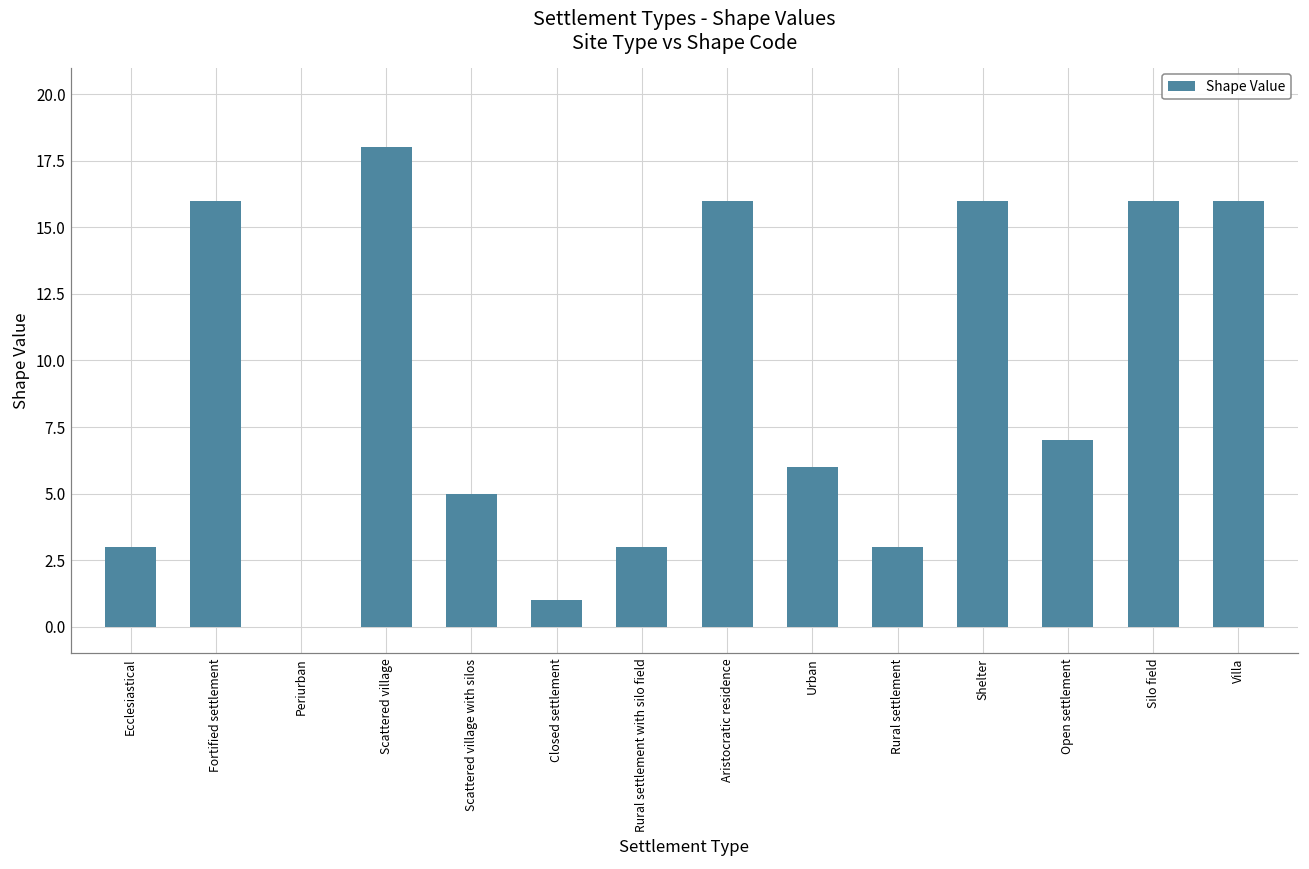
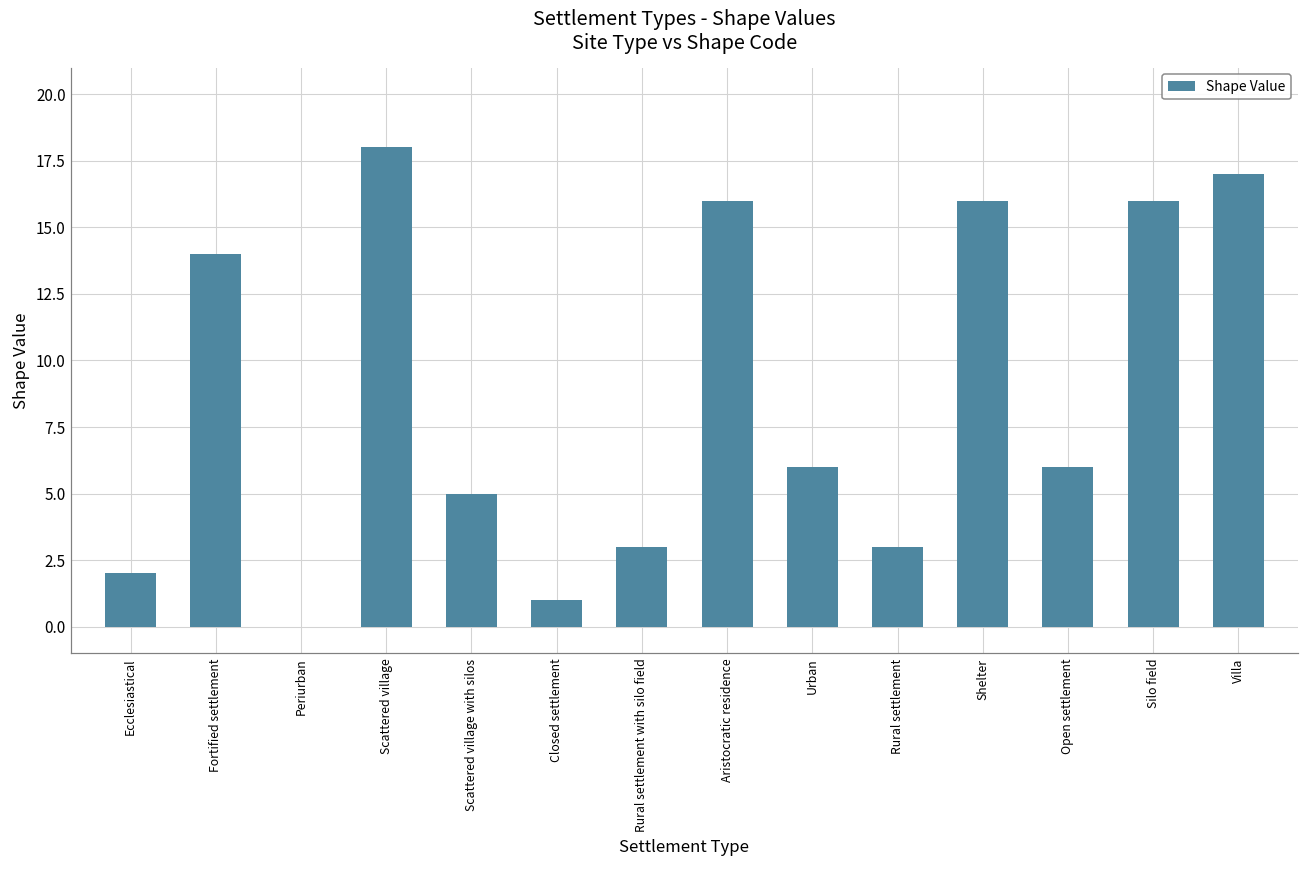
  {
-   "Ecclesiastical": 3,
-   "Fortified settlement": 16,
+   "Ecclesiastical": 2,
+   "Fortified settlement": 14,
    "Periurban": 0,
    "Scattered village": 18,
    "Scattered village with silos": 5,
    "Closed settlement": 1,
    "Rural settlement with silo field": 3,
    "Aristocratic residence": 16,
    "Urban": 6,
    "Rural settlement": 3,
    "Shelter": 16,
-   "Open settlement": 7,
+   "Open settlement": 6,
    "Silo field": 16,
-   "Villa": 16
+   "Villa": 17
  }
